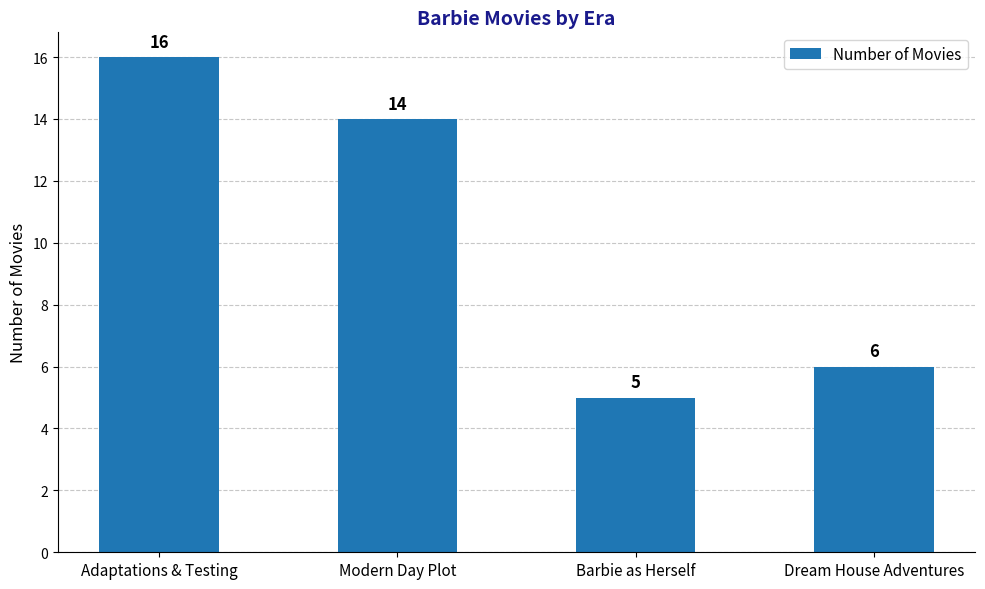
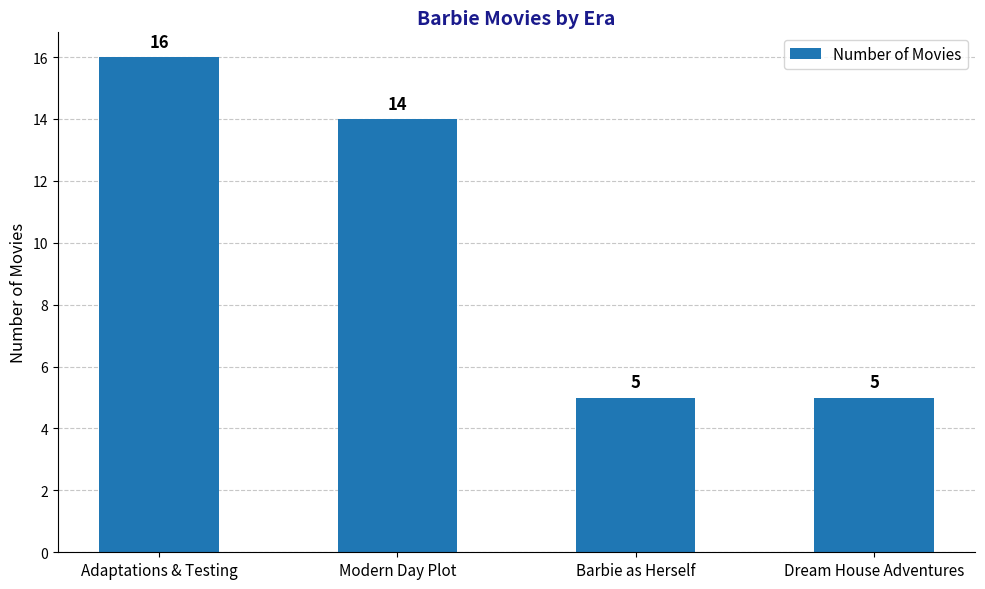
  {
    "Adaptations & Testing": 16,
    "Modern Day Plot": 14,
    "Barbie as Herself": 5,
-   "Dream House Adventures": 6
+   "Dream House Adventures": 5
  }
